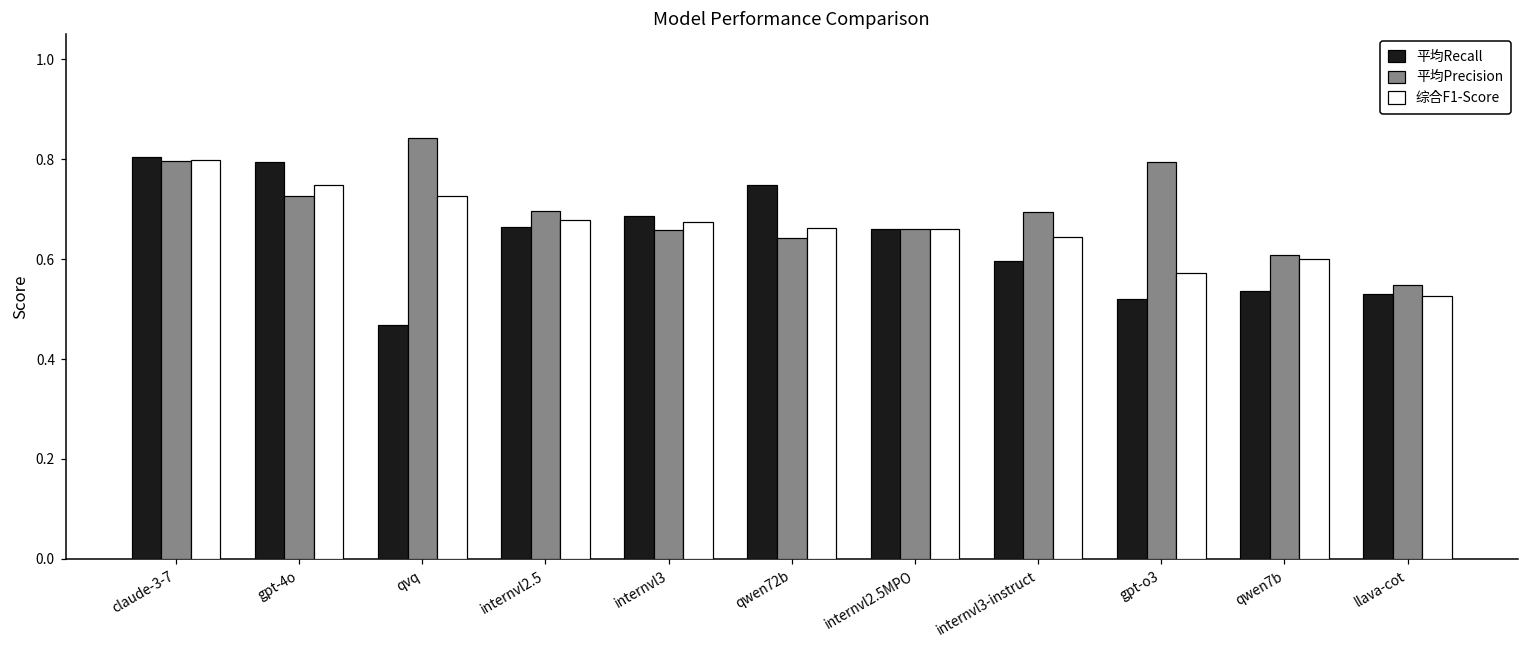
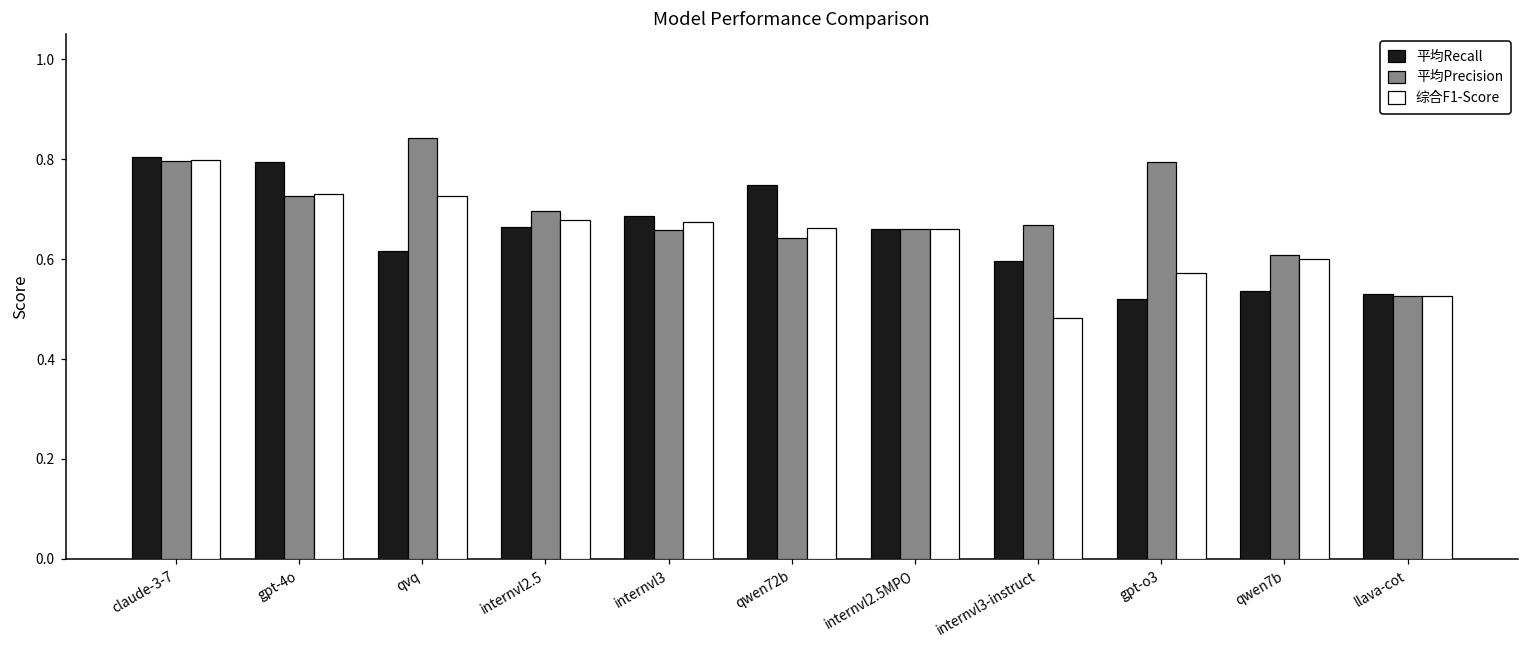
  {
    "平均Recall": {
      "claude-3-7": 0.80,
      "gpt-4o": 0.79,
-     "qvq": 0.47,
+     "qvq": 0.62,
      "internvl2.5": 0.66,
      "internvl3": 0.69,
      "qwen72b": 0.75,
      "internvl2.5MPO": 0.66,
      "internvl3-instruct": 0.60,
      "gpt-o3": 0.52,
      "qwen7b": 0.54,
      "llava-cot": 0.53
    },
    "平均Precision": {
      "claude-3-7": 0.80,
      "gpt-4o": 0.73,
      "qvq": 0.84,
      "internvl2.5": 0.70,
      "internvl3": 0.66,
      "qwen72b": 0.64,
      "internvl2.5MPO": 0.66,
-     "internvl3-instruct": 0.69,
+     "internvl3-instruct": 0.67,
      "gpt-o3": 0.79,
      "qwen7b": 0.61,
-     "llava-cot": 0.55
+     "llava-cot": 0.53
    },
    "综合F1-Score": {
      "claude-3-7": 0.80,
-     "gpt-4o": 0.75,
+     "gpt-4o": 0.73,
      "qvq": 0.73,
      "internvl2.5": 0.68,
      "internvl3": 0.68,
      "qwen72b": 0.66,
      "internvl2.5MPO": 0.66,
-     "internvl3-instruct": 0.65,
+     "internvl3-instruct": 0.48,
      "gpt-o3": 0.57,
      "qwen7b": 0.60,
      "llava-cot": 0.53
    }
  }
